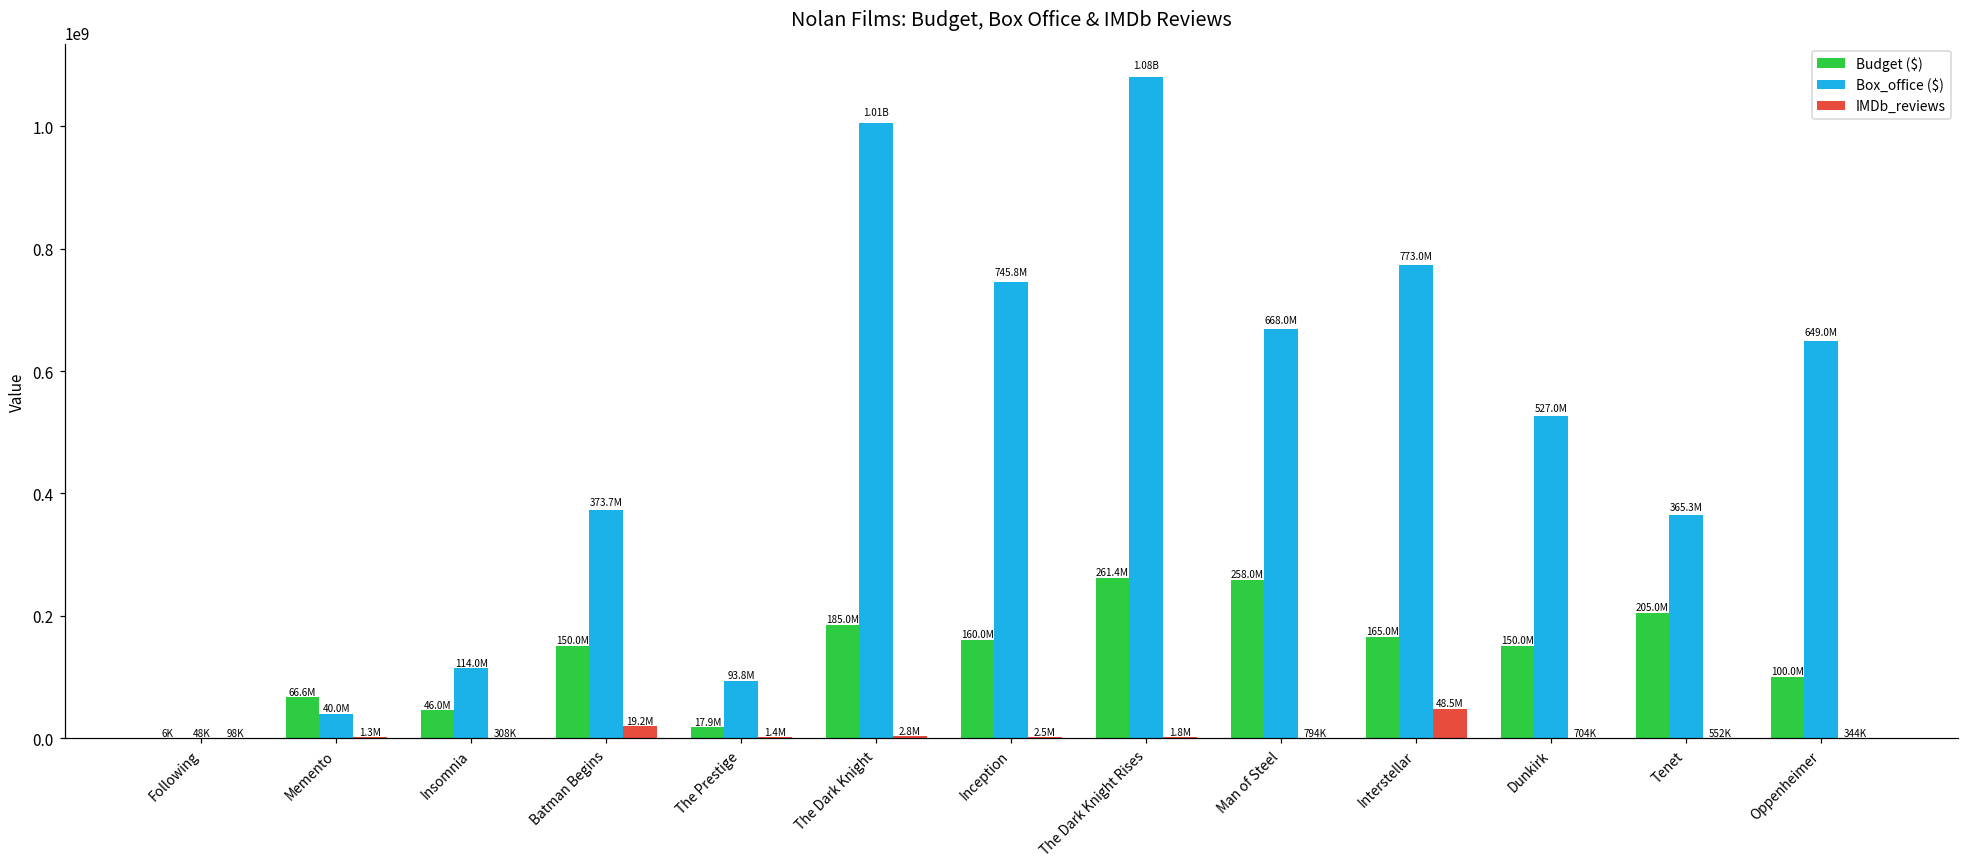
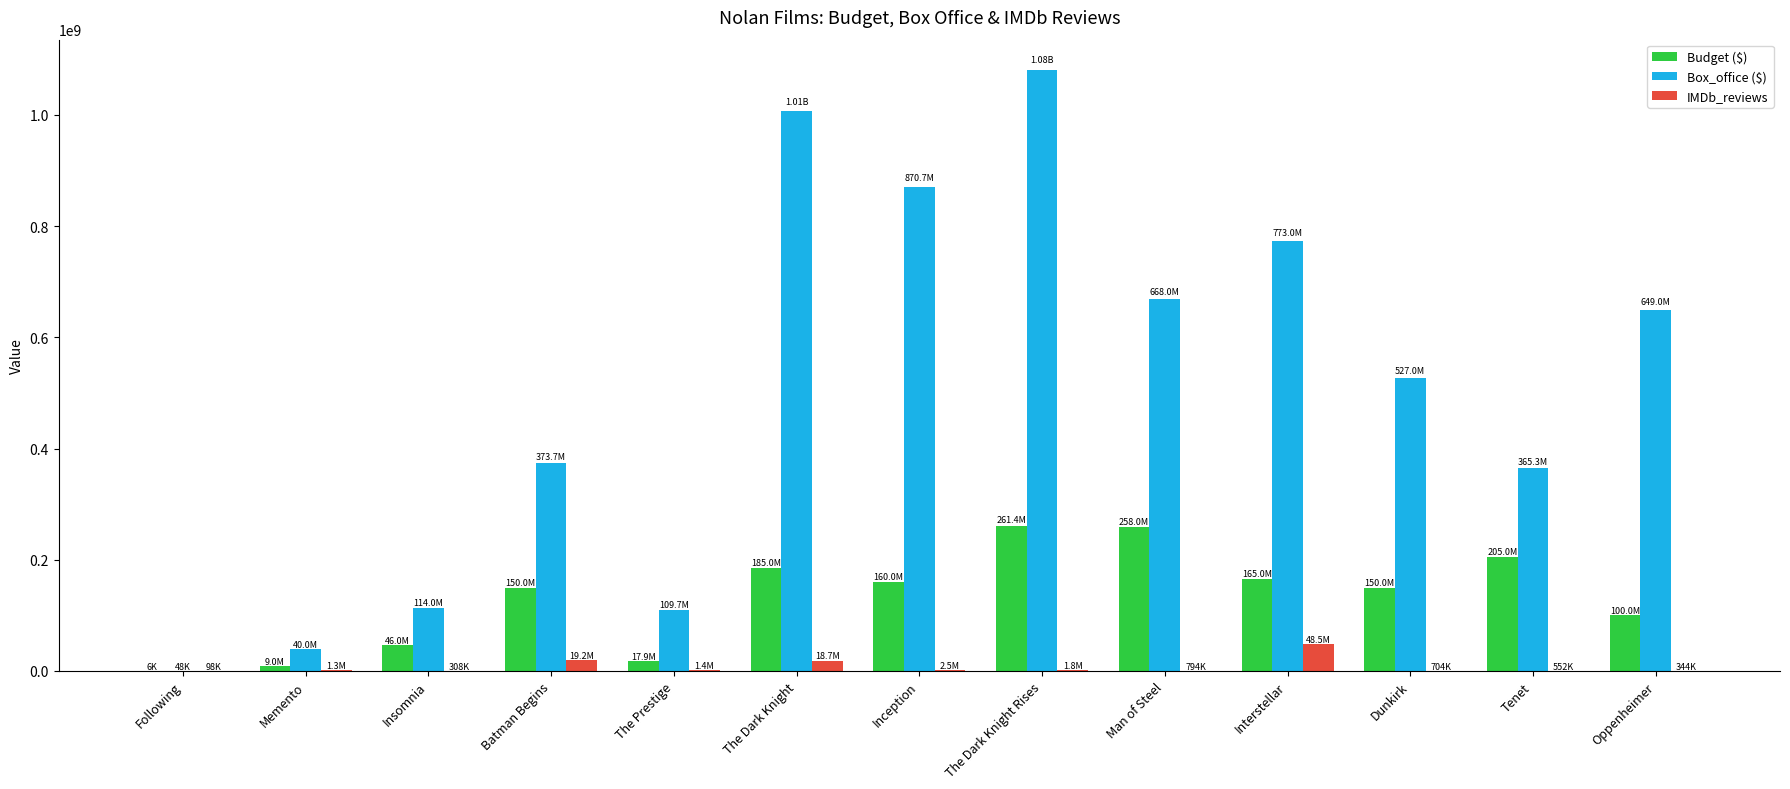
  {
    "Budget ($)": {
      "Following": "6K",
-     "Memento": "66.6M",
+     "Memento": "9.0M",
      "Insomnia": "46.0M",
      "Batman Begins": "150.0M",
      "The Prestige": "17.9M",
      "The Dark Knight": "185.0M",
      "Inception": "160.0M",
      "The Dark Knight Rises": "261.4M",
      "Man of Steel": "258.0M",
      "Interstellar": "165.0M",
      "Dunkirk": "150.0M",
      "Tenet": "205.0M",
      "Oppenheimer": "100.0M"
    },
    "Box_office ($)": {
      "Following": "48K",
      "Memento": "40.0M",
      "Insomnia": "114.0M",
      "Batman Begins": "373.7M",
-     "The Prestige": "93.8M",
+     "The Prestige": "109.7M",
      "The Dark Knight": "1.01B",
-     "Inception": "745.8M",
+     "Inception": "870.7M",
      "The Dark Knight Rises": "1.08B",
      "Man of Steel": "668.0M",
      "Interstellar": "773.0M",
      "Dunkirk": "527.0M",
      "Tenet": "365.3M",
      "Oppenheimer": "649.0M"
    },
    "IMDb_reviews": {
      "Following": "98K",
      "Memento": "1.3M",
      "Insomnia": "308K",
      "Batman Begins": "19.2M",
      "The Prestige": "1.4M",
-     "The Dark Knight": "2.8M",
+     "The Dark Knight": "18.7M",
      "Inception": "2.5M",
      "The Dark Knight Rises": "1.8M",
      "Man of Steel": "794K",
      "Interstellar": "48.5M",
      "Dunkirk": "704K",
      "Tenet": "552K",
      "Oppenheimer": "344K"
    }
  }
